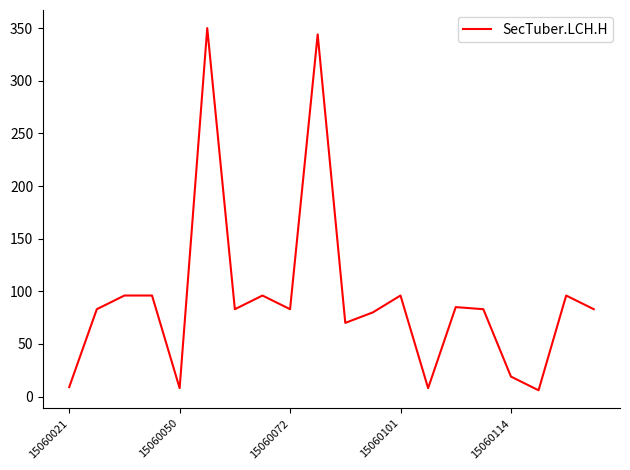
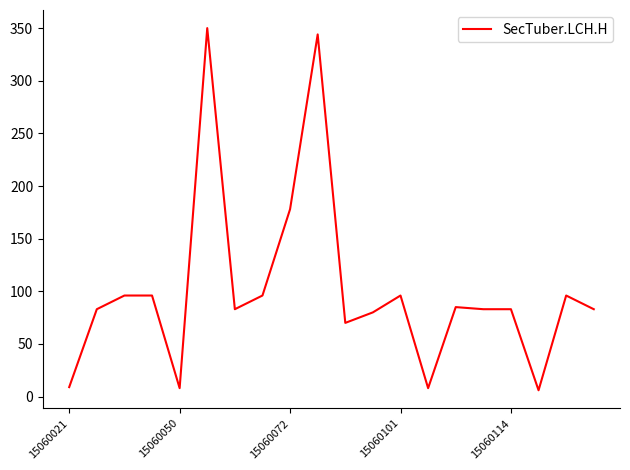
  {
    "15060021": 9,
    "15060050": 8,
-   "15060072": 83,
+   "15060072": 178,
    "15060101": 96,
-   "15060114": 19
+   "15060114": 83
  }
